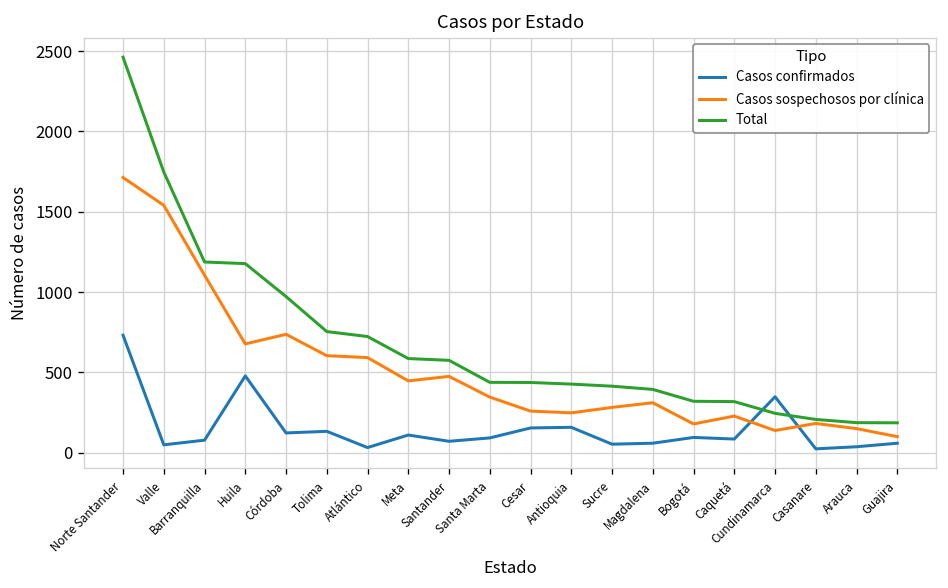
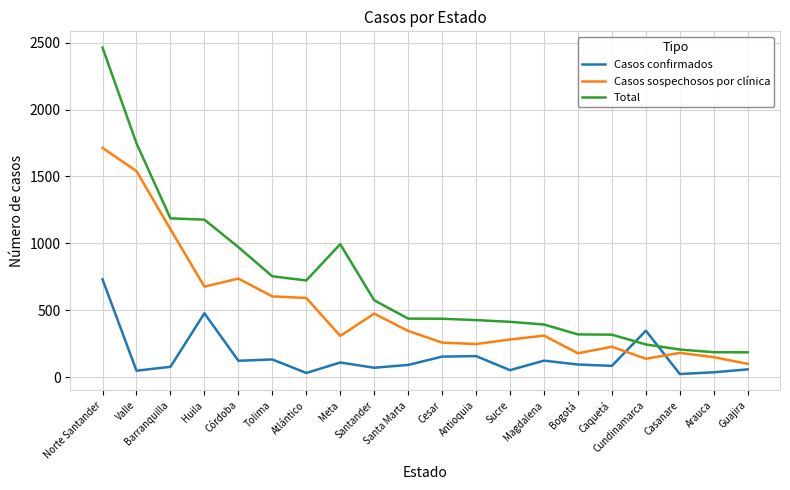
  {
    "Casos confirmados": {
      "Norte Santander": 730,
      "Valle": 50,
      "Barranquilla": 80,
      "Huila": 480,
      "Córdoba": 120,
      "Tolima": 130,
      "Atlántico": 30,
      "Meta": 110,
      "Santander": 70,
      "Santa Marta": 90,
      "Cesar": 150,
      "Antioquia": 160,
      "Sucre": 50,
-     "Magdalena": 60,
+     "Magdalena": 120,
      "Bogotá": 100,
      "Caquetá": 90,
      "Cundinamarca": 350,
      "Casanare": 20,
      "Arauca": 40,
      "Guajira": 60
    },
    "Casos sospechosos por clínica": {
      "Norte Santander": 1710,
      "Valle": 1540,
      "Barranquilla": 1110,
      "Huila": 680,
      "Córdoba": 740,
      "Tolima": 600,
      "Atlántico": 590,
-     "Meta": 450,
+     "Meta": 310,
      "Santander": 480,
      "Santa Marta": 350,
      "Cesar": 260,
      "Antioquia": 250,
      "Sucre": 280,
      "Magdalena": 310,
      "Bogotá": 180,
      "Caquetá": 230,
      "Cundinamarca": 140,
      "Casanare": 180,
      "Arauca": 150,
      "Guajira": 100
    },
    "Total": {
      "Norte Santander": 2460,
      "Valle": 1750,
      "Barranquilla": 1190,
      "Huila": 1180,
      "Córdoba": 970,
      "Tolima": 750,
      "Atlántico": 720,
-     "Meta": 590,
+     "Meta": 990,
      "Santander": 580,
      "Santa Marta": 440,
      "Cesar": 440,
      "Antioquia": 430,
      "Sucre": 410,
      "Magdalena": 390,
      "Bogotá": 320,
      "Caquetá": 320,
      "Cundinamarca": 250,
      "Casanare": 210,
      "Arauca": 190,
      "Guajira": 190
    }
  }
